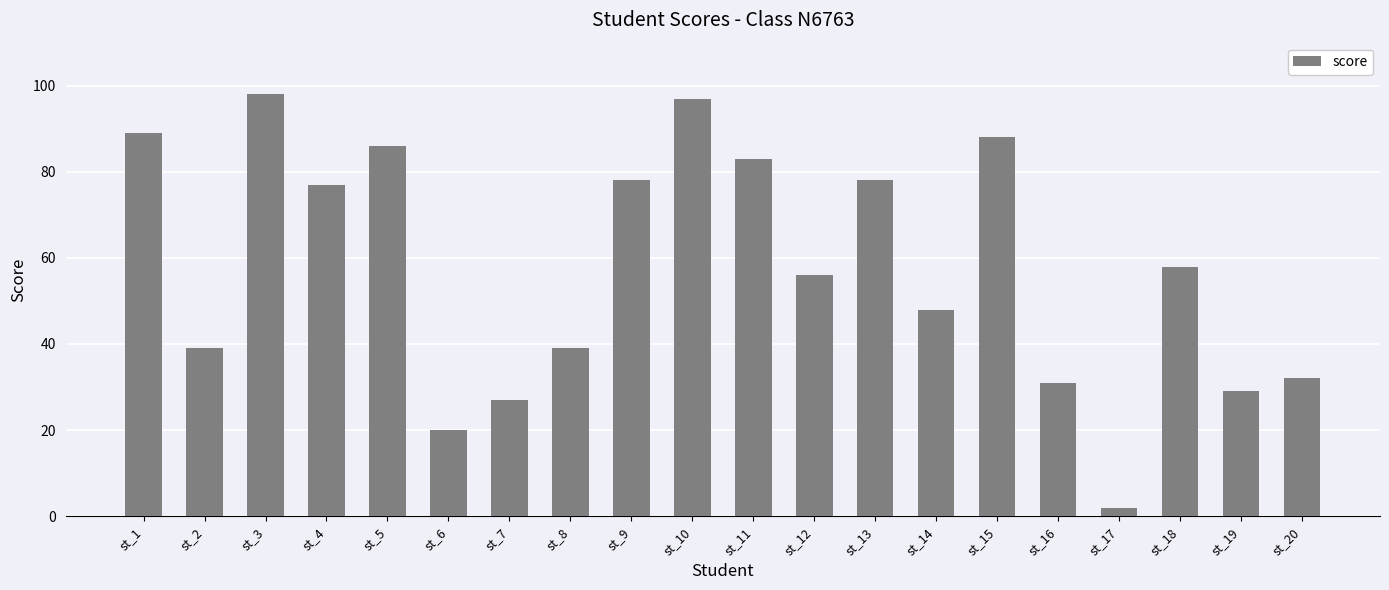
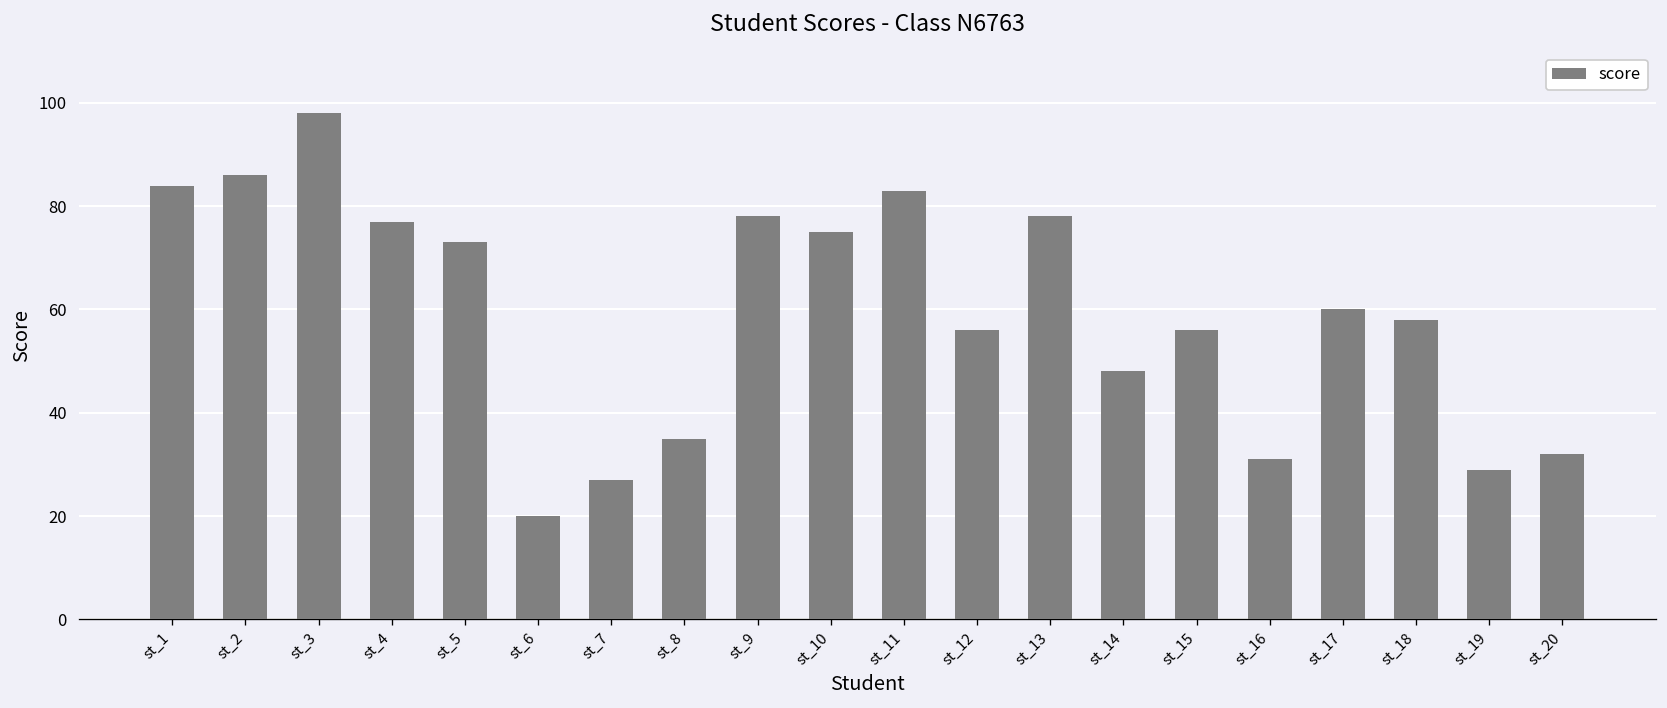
  {
-   "st_1": 89,
-   "st_2": 39,
+   "st_1": 84,
+   "st_2": 86,
    "st_3": 98,
    "st_4": 77,
-   "st_5": 86,
+   "st_5": 73,
    "st_6": 20,
    "st_7": 27,
-   "st_8": 39,
+   "st_8": 35,
    "st_9": 78,
-   "st_10": 97,
+   "st_10": 75,
    "st_11": 83,
    "st_12": 56,
    "st_13": 78,
    "st_14": 48,
-   "st_15": 88,
+   "st_15": 56,
    "st_16": 31,
-   "st_17": 2,
+   "st_17": 60,
    "st_18": 58,
    "st_19": 29,
    "st_20": 32
  }
